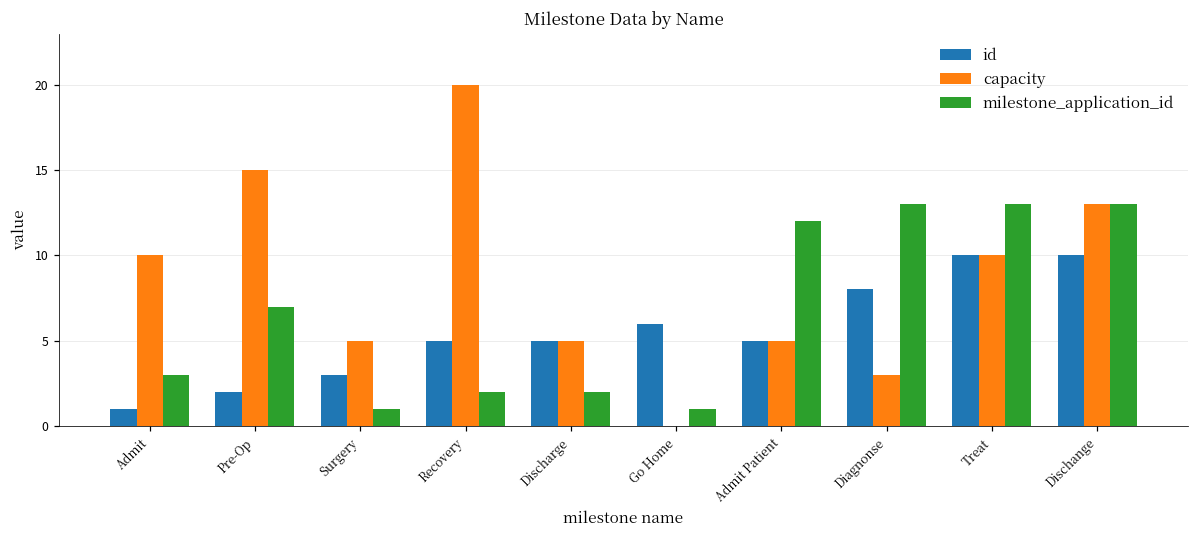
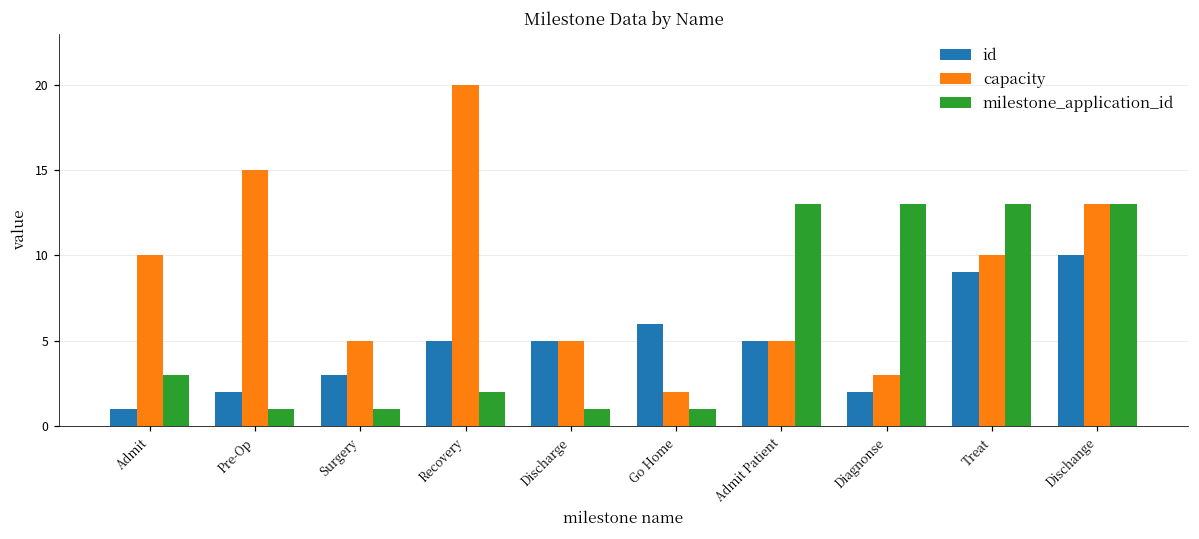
  {
    "id": {
      "Admit": 1,
      "Pre-Op": 2,
      "Surgery": 3,
      "Recovery": 5,
      "Discharge": 5,
      "Go Home": 6,
      "Admit Patient": 5,
-     "Diagnonse": 8,
-     "Treat": 10,
+     "Diagnonse": 2,
+     "Treat": 9,
      "Dischange": 10
    },
    "capacity": {
      "Admit": 10,
      "Pre-Op": 15,
      "Surgery": 5,
      "Recovery": 20,
      "Discharge": 5,
-     "Go Home": 0,
+     "Go Home": 2,
      "Admit Patient": 5,
      "Diagnonse": 3,
      "Treat": 10,
      "Dischange": 13
    },
    "milestone_application_id": {
      "Admit": 3,
-     "Pre-Op": 7,
+     "Pre-Op": 1,
      "Surgery": 1,
      "Recovery": 2,
-     "Discharge": 2,
+     "Discharge": 1,
      "Go Home": 1,
-     "Admit Patient": 12,
+     "Admit Patient": 13,
      "Diagnonse": 13,
      "Treat": 13,
      "Dischange": 13
    }
  }
